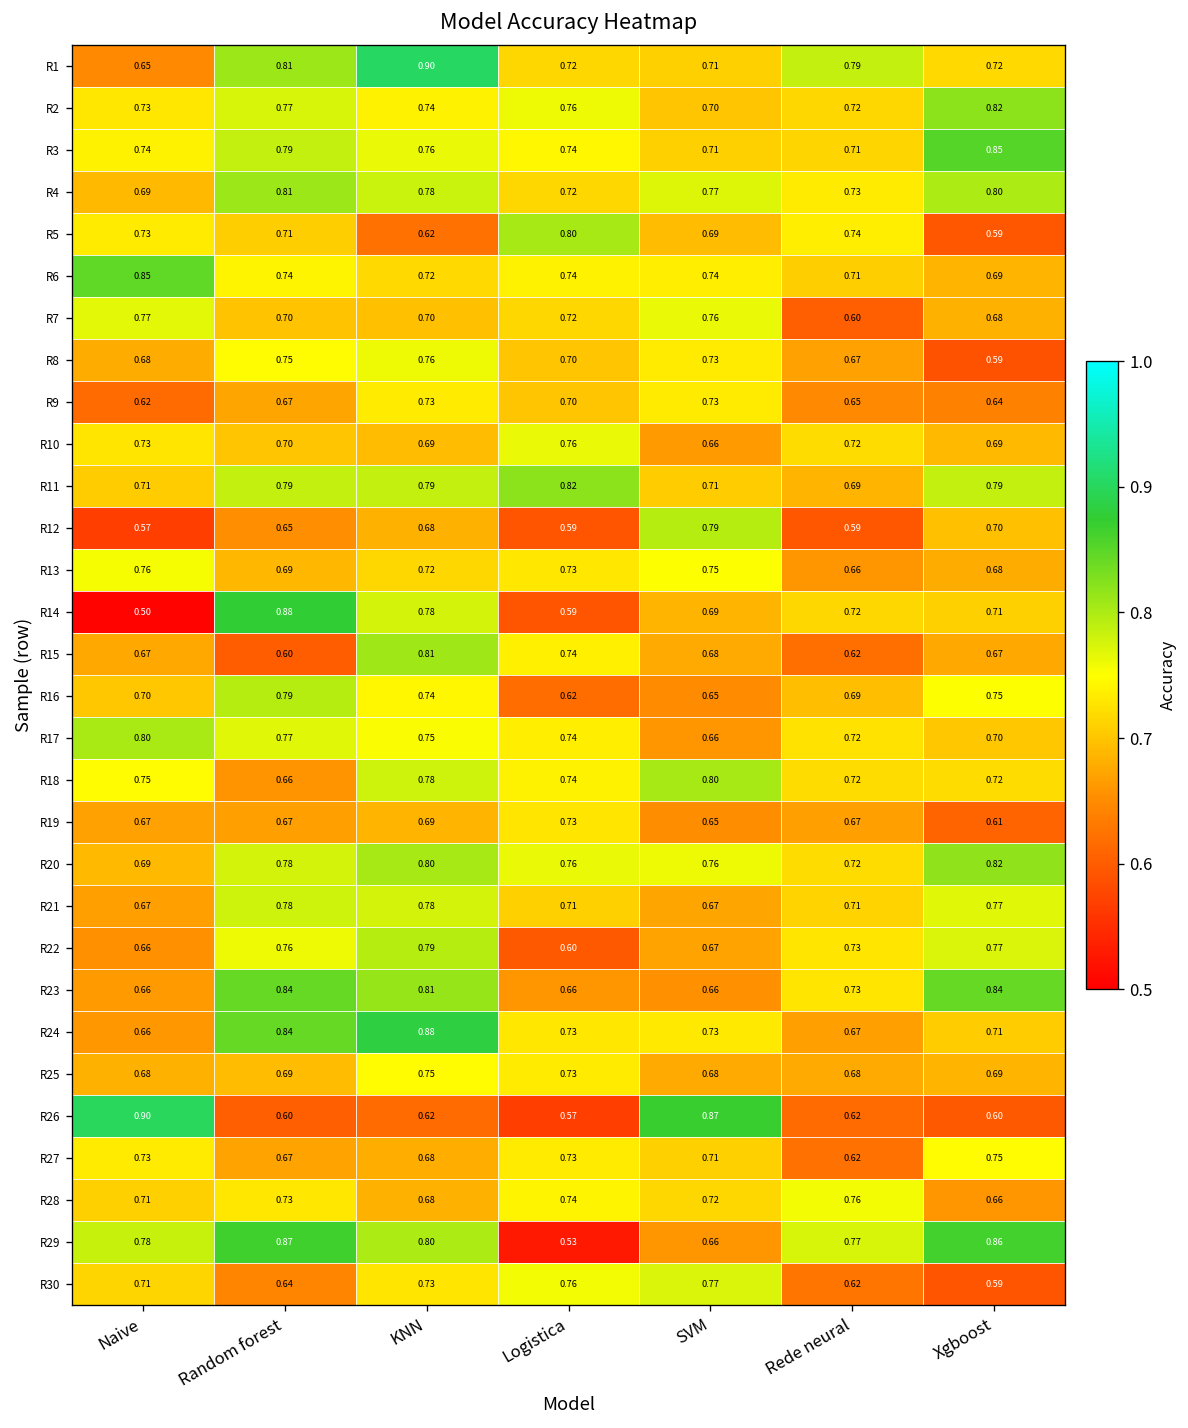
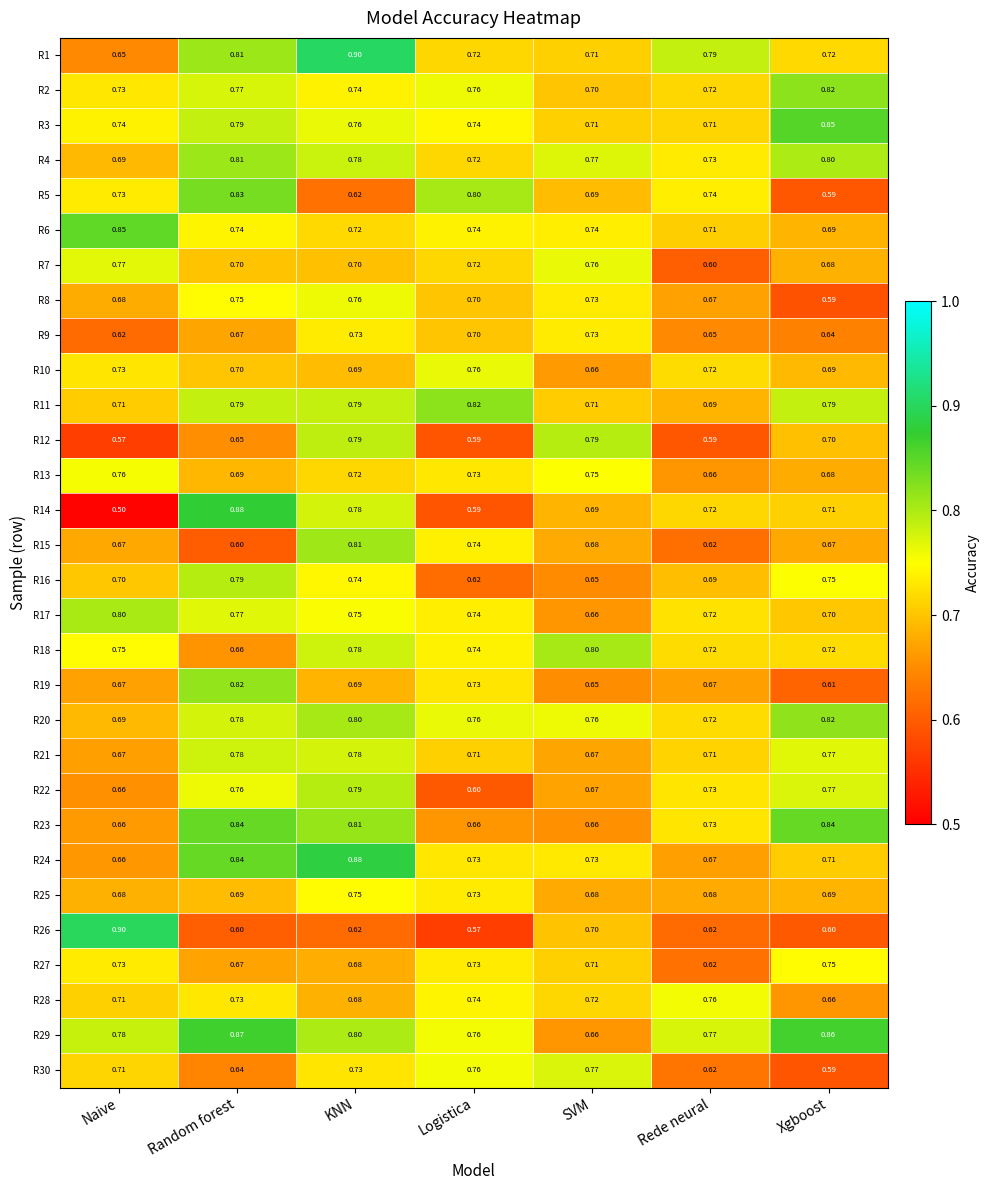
  {
    "R5": {
      "Naive": 0.73,
-     "Random forest": 0.71,
+     "Random forest": 0.83,
      "KNN": 0.62,
      "Logistica": 0.80,
      "SVM": 0.69,
      "Rede neural": 0.74,
      "Xgboost": 0.59
    },
    "R12": {
      "Naive": 0.57,
      "Random forest": 0.65,
-     "KNN": 0.68,
+     "KNN": 0.79,
      "Logistica": 0.59,
      "SVM": 0.79,
      "Rede neural": 0.59,
      "Xgboost": 0.70
    },
    "R19": {
      "Naive": 0.67,
-     "Random forest": 0.67,
+     "Random forest": 0.82,
      "KNN": 0.69,
      "Logistica": 0.73,
      "SVM": 0.65,
      "Rede neural": 0.67,
      "Xgboost": 0.61
    },
    "R26": {
      "Naive": 0.90,
      "Random forest": 0.60,
      "KNN": 0.62,
      "Logistica": 0.57,
-     "SVM": 0.87,
+     "SVM": 0.70,
      "Rede neural": 0.62,
      "Xgboost": 0.60
    },
    "R29": {
      "Naive": 0.78,
      "Random forest": 0.87,
      "KNN": 0.80,
-     "Logistica": 0.53,
+     "Logistica": 0.76,
      "SVM": 0.66,
      "Rede neural": 0.77,
      "Xgboost": 0.86
    }
  }
